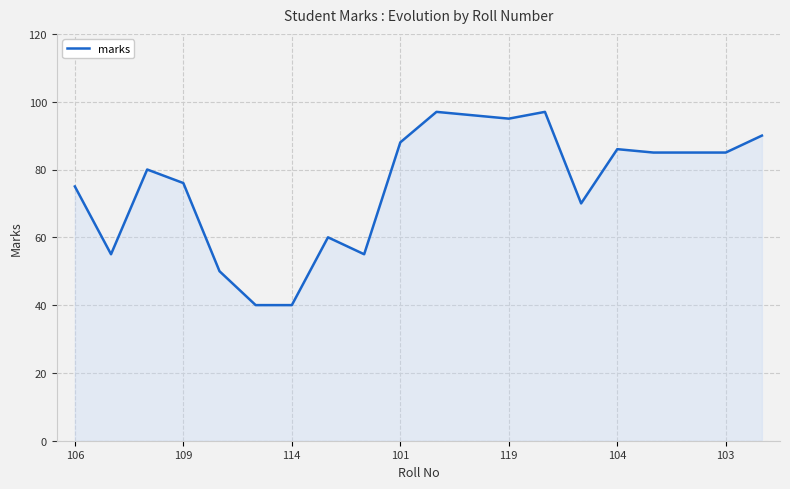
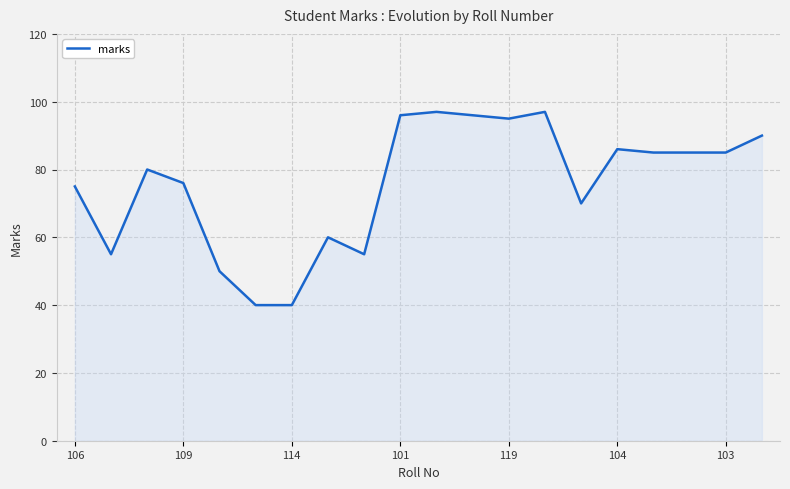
  {
    "106": 75,
    "109": 76,
    "114": 40,
-   "101": 88,
+   "101": 96,
    "119": 95,
    "104": 86,
    "103": 85
  }
